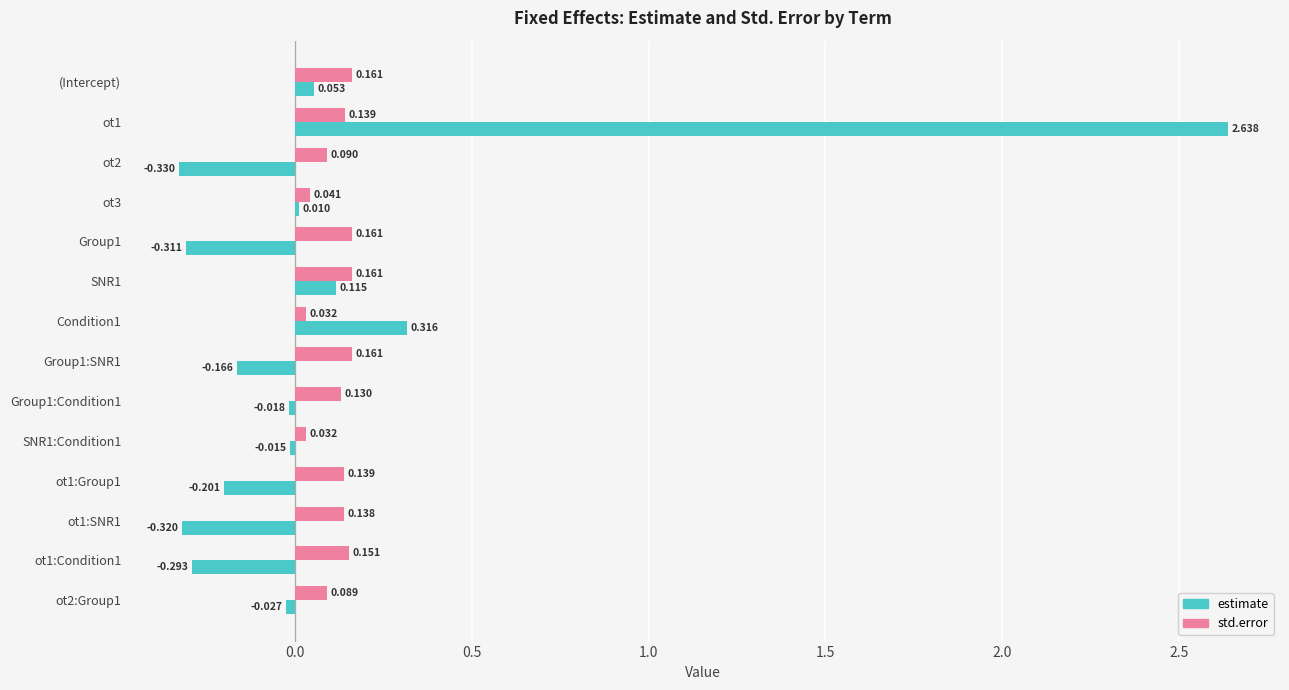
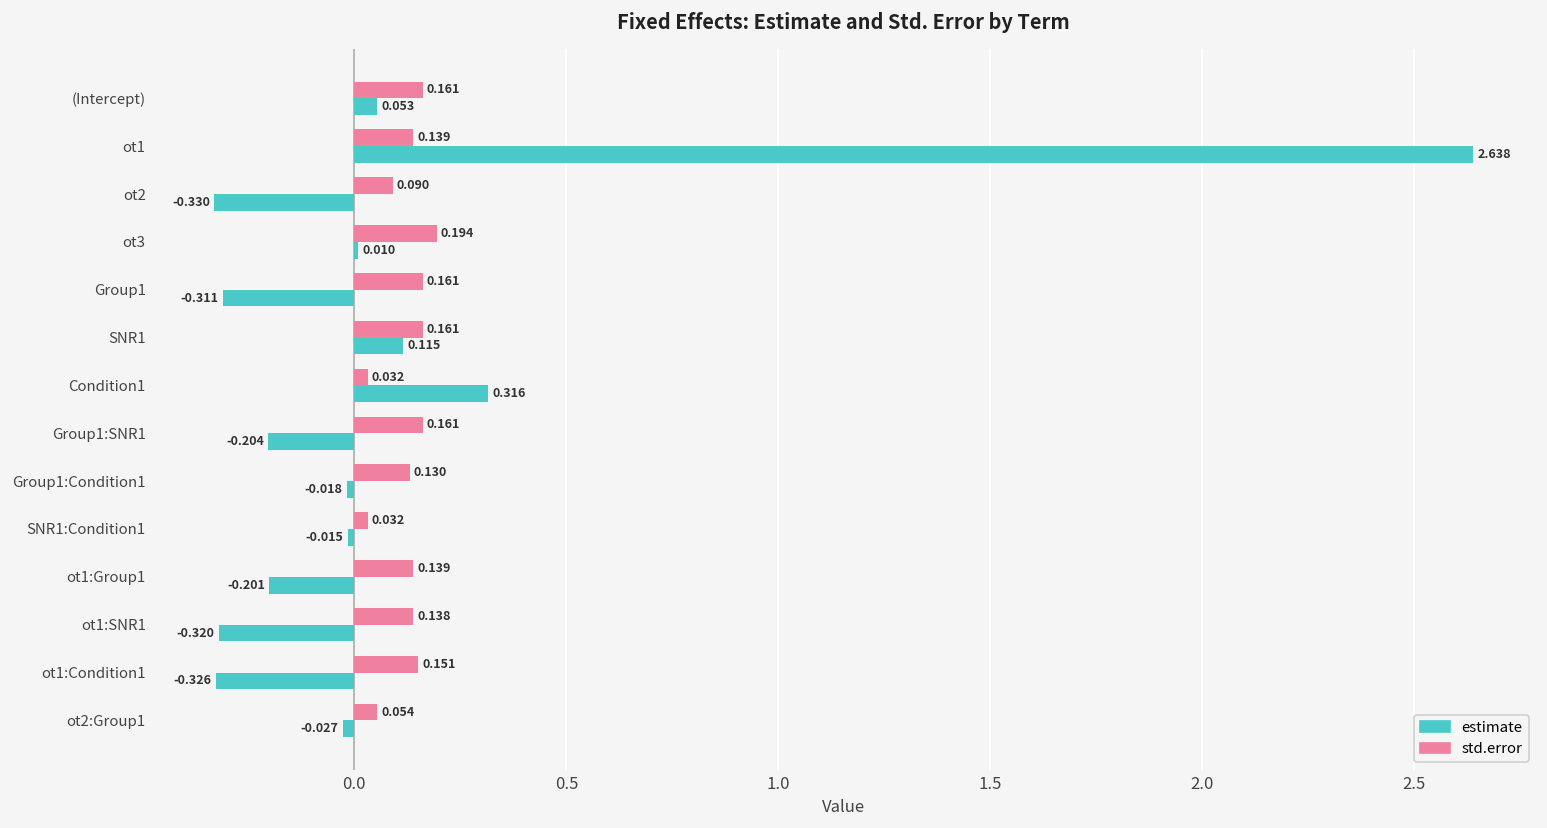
  {
    "estimate": {
      "(Intercept)": 0.053,
      "ot1": 2.638,
      "ot2": -0.330,
      "ot3": 0.010,
      "Group1": -0.311,
      "SNR1": 0.115,
      "Condition1": 0.316,
-     "Group1:SNR1": -0.166,
+     "Group1:SNR1": -0.204,
      "Group1:Condition1": -0.018,
      "SNR1:Condition1": -0.015,
      "ot1:Group1": -0.201,
      "ot1:SNR1": -0.320,
-     "ot1:Condition1": -0.293,
+     "ot1:Condition1": -0.326,
      "ot2:Group1": -0.027
    },
    "std.error": {
      "(Intercept)": 0.161,
      "ot1": 0.139,
      "ot2": 0.090,
-     "ot3": 0.041,
+     "ot3": 0.194,
      "Group1": 0.161,
      "SNR1": 0.161,
      "Condition1": 0.032,
      "Group1:SNR1": 0.161,
      "Group1:Condition1": 0.130,
      "SNR1:Condition1": 0.032,
      "ot1:Group1": 0.139,
      "ot1:SNR1": 0.138,
      "ot1:Condition1": 0.151,
-     "ot2:Group1": 0.089
+     "ot2:Group1": 0.054
    }
  }
